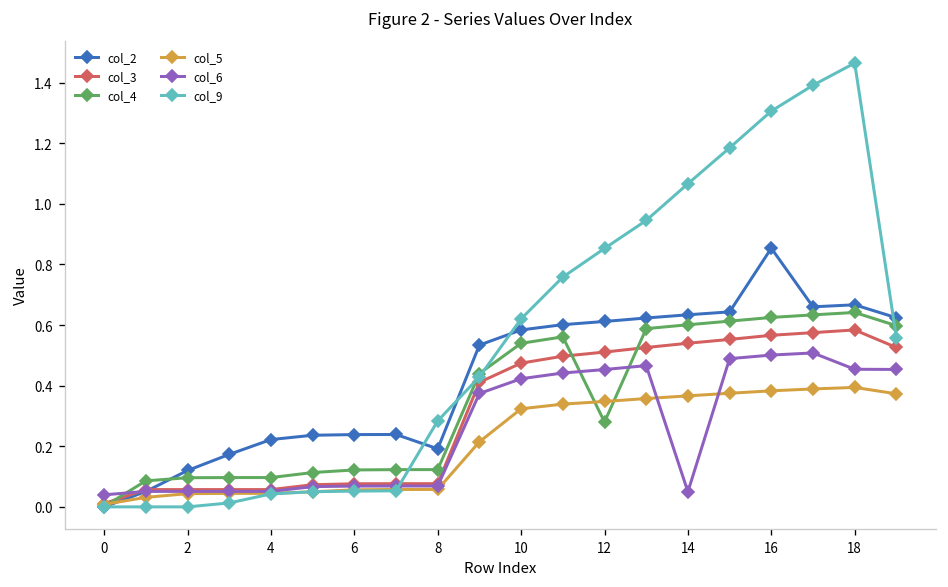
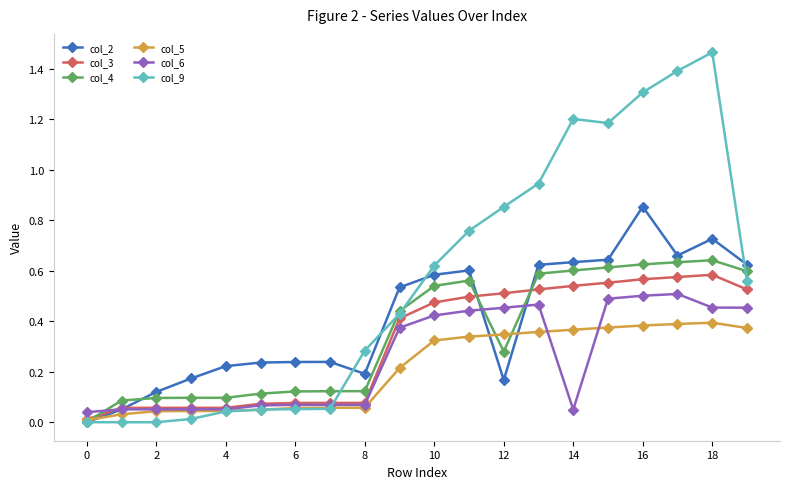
  {
    "col_2": {
      "2": 0.12,
      "4": 0.22,
      "6": 0.24,
      "8": 0.19,
      "10": 0.58,
-     "12": 0.61,
+     "12": 0.17,
      "14": 0.63,
      "16": 0.85,
-     "18": 0.67
+     "18": 0.73
    },
    "col_3": {
      "10": 0.47,
      "12": 0.51,
      "14": 0.54,
      "16": 0.57,
      "18": 0.58
    },
    "col_4": {
      "2": 0.10,
      "4": 0.10,
      "6": 0.12,
      "8": 0.12,
      "10": 0.54,
      "12": 0.28,
      "14": 0.60,
      "16": 0.63,
      "18": 0.64
    },
    "col_5": {
      "8": 0.06,
      "10": 0.32,
      "12": 0.35,
      "14": 0.37,
      "16": 0.38,
      "18": 0.39
    },
    "col_6": {
      "0": 0.04,
      "10": 0.42,
      "12": 0.45,
      "14": 0.05,
      "16": 0.50,
      "18": 0.45
    },
    "col_9": {
      "2": 0.00,
      "8": 0.28,
      "10": 0.62,
      "12": 0.85,
-     "14": 1.07,
+     "14": 1.20,
      "16": 1.31,
      "18": 1.46
    }
  }
